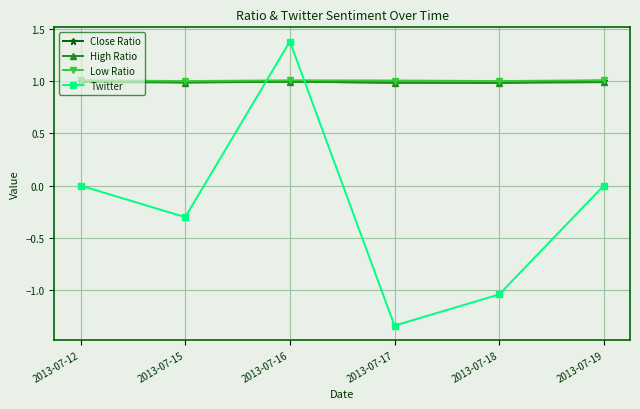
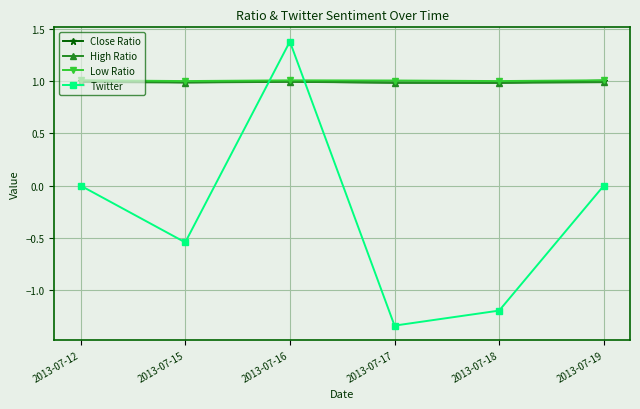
  {
    "Twitter": {
      "2013-07-12": 0.00,
-     "2013-07-15": -0.30,
+     "2013-07-15": -0.54,
      "2013-07-16": 1.38,
      "2013-07-17": -1.34,
-     "2013-07-18": -1.04,
+     "2013-07-18": -1.20,
      "2013-07-19": 0.00
    }
  }
